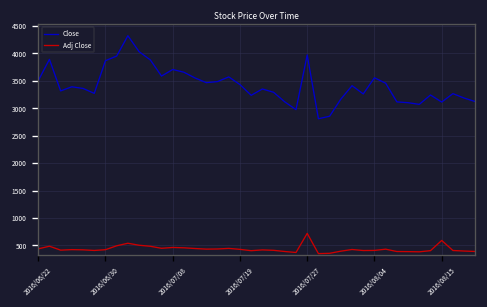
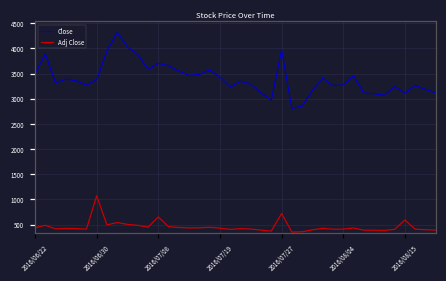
  {
    "Close": {
      "2016/06/22": 3500,
-     "2016/06/30": 3900,
+     "2016/06/30": 3400,
      "2016/07/08": 3700,
      "2016/07/19": 3400,
      "2016/07/27": 4000,
-     "2016/08/04": 3600,
+     "2016/08/04": 3300,
      "2016/08/15": 3100
    },
    "Adj Close": {
      "2016/06/22": 400,
-     "2016/06/30": 400,
-     "2016/07/08": 500,
+     "2016/06/30": 1100,
+     "2016/07/08": 700,
      "2016/07/19": 400,
      "2016/07/27": 700,
      "2016/08/04": 400,
      "2016/08/15": 600
    }
  }
